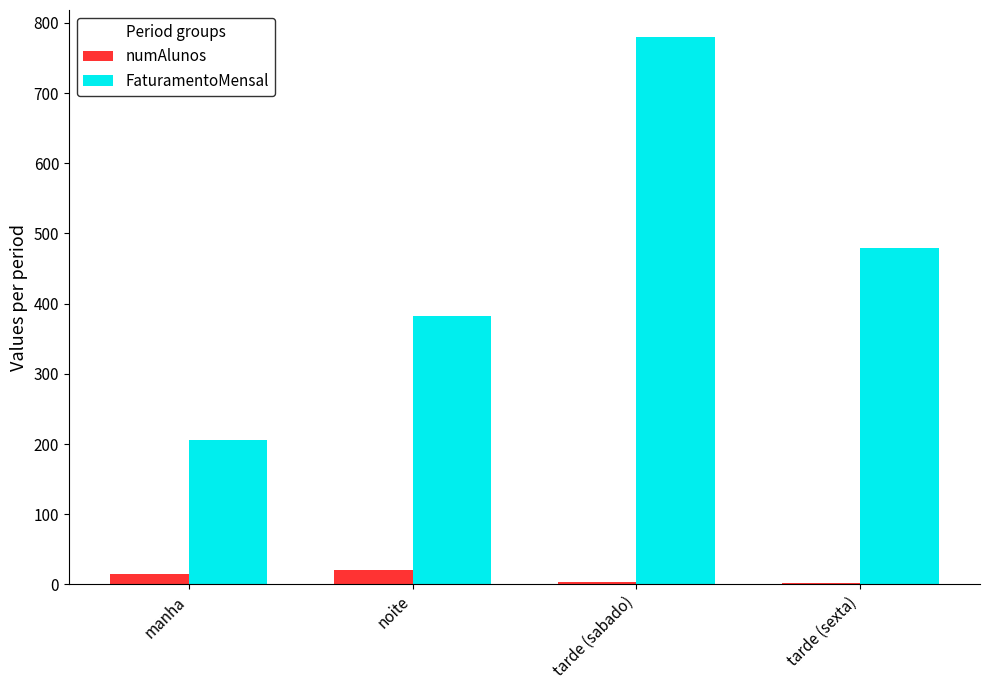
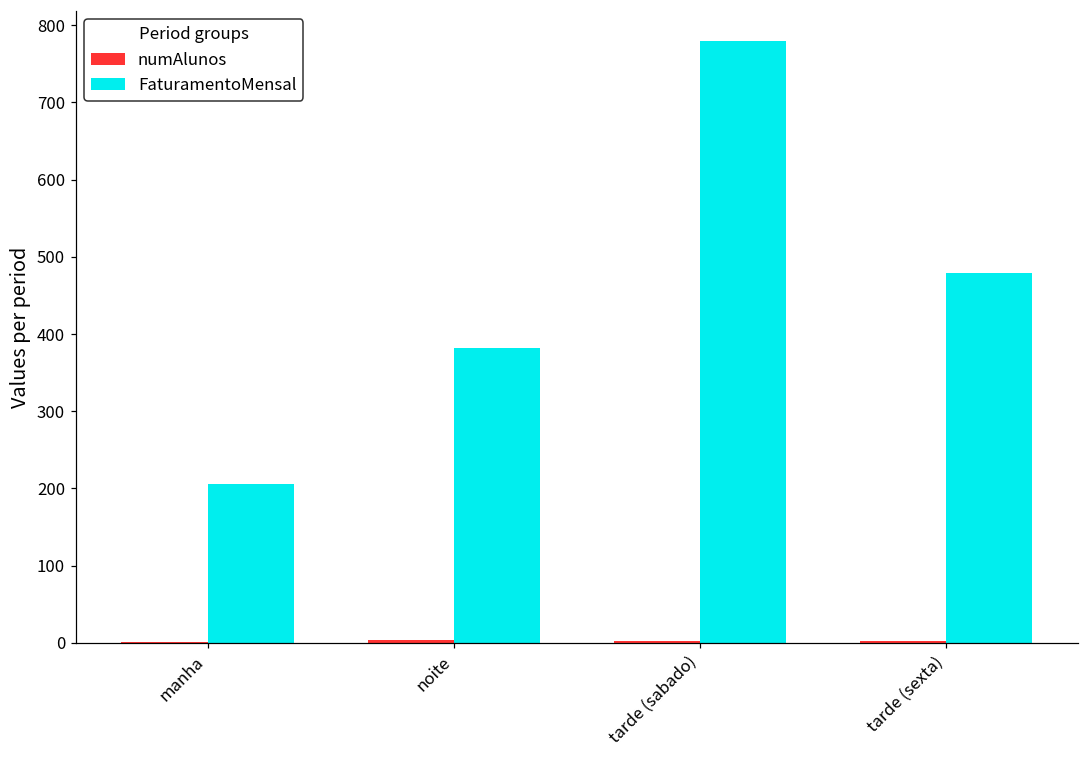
  {
    "numAlunos": {
-     "manha": 20,
-     "noite": 20
+     "manha": 0,
+     "noite": 0
    },
    "FaturamentoMensal": {
      "manha": 210,
      "noite": 380,
      "tarde (sabado)": 780,
      "tarde (sexta)": 480
    }
  }
